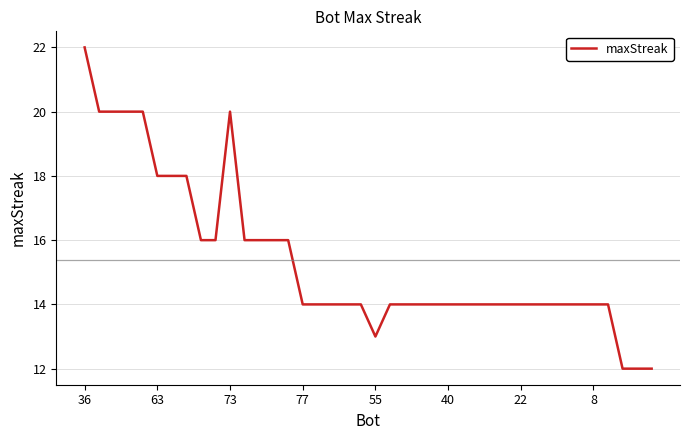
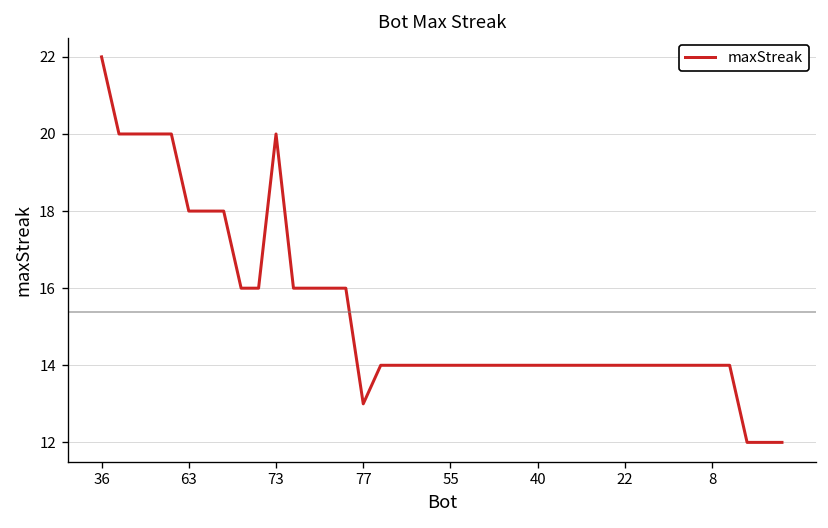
  {
    "63": 18,
    "73": 20,
-   "77": 14,
-   "55": 13,
+   "77": 13,
+   "55": 14,
    "40": 14
  }
